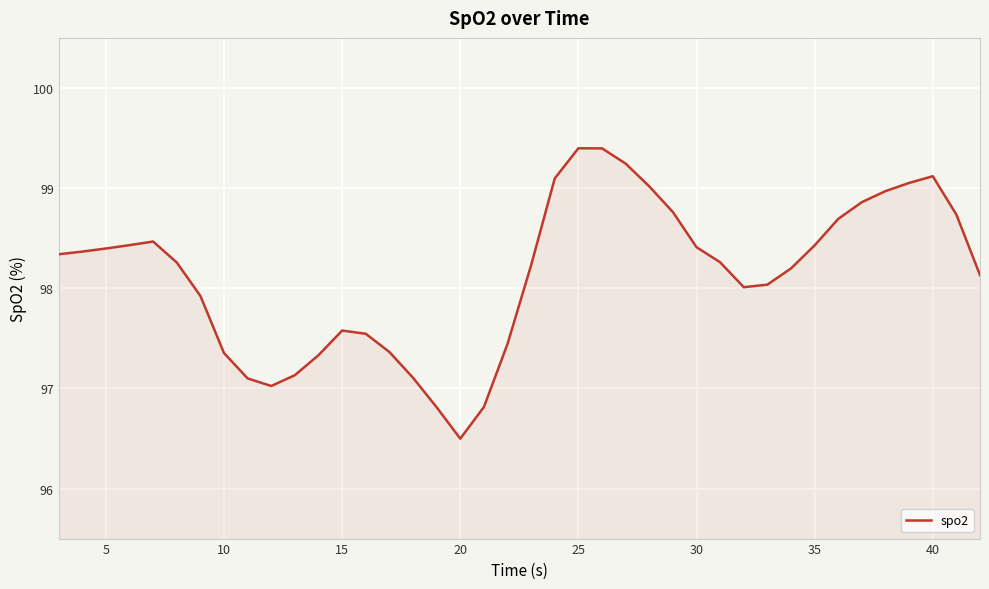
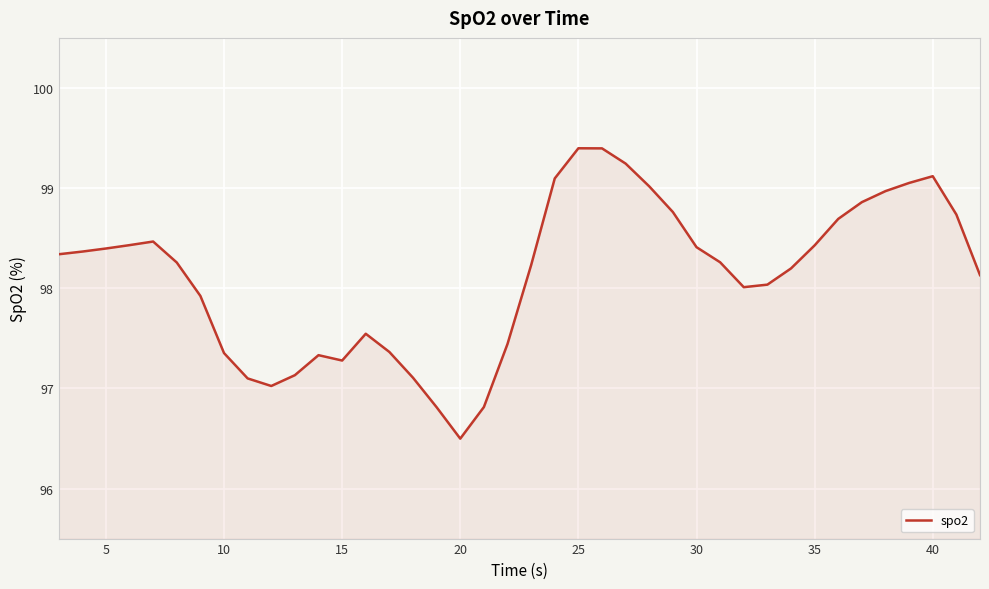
  {
    "5": 98.40,
    "10": 97.35,
-   "15": 97.58,
+   "15": 97.28,
    "20": 96.50,
    "25": 99.40,
    "30": 98.41,
    "35": 98.43,
    "40": 99.12
  }
